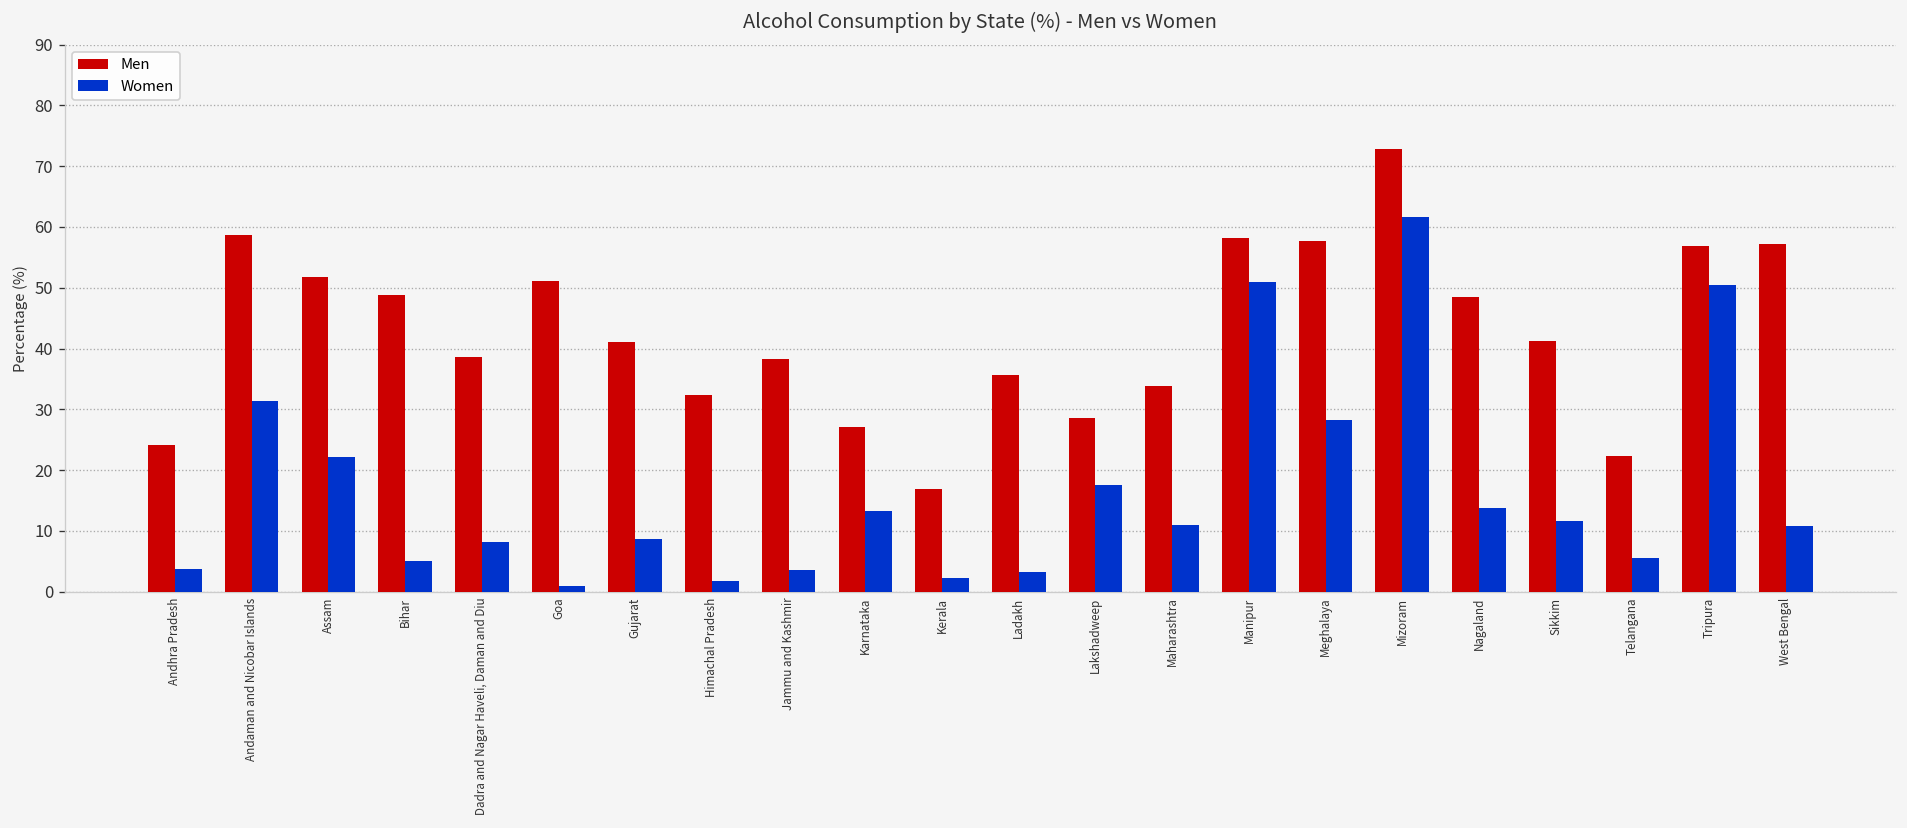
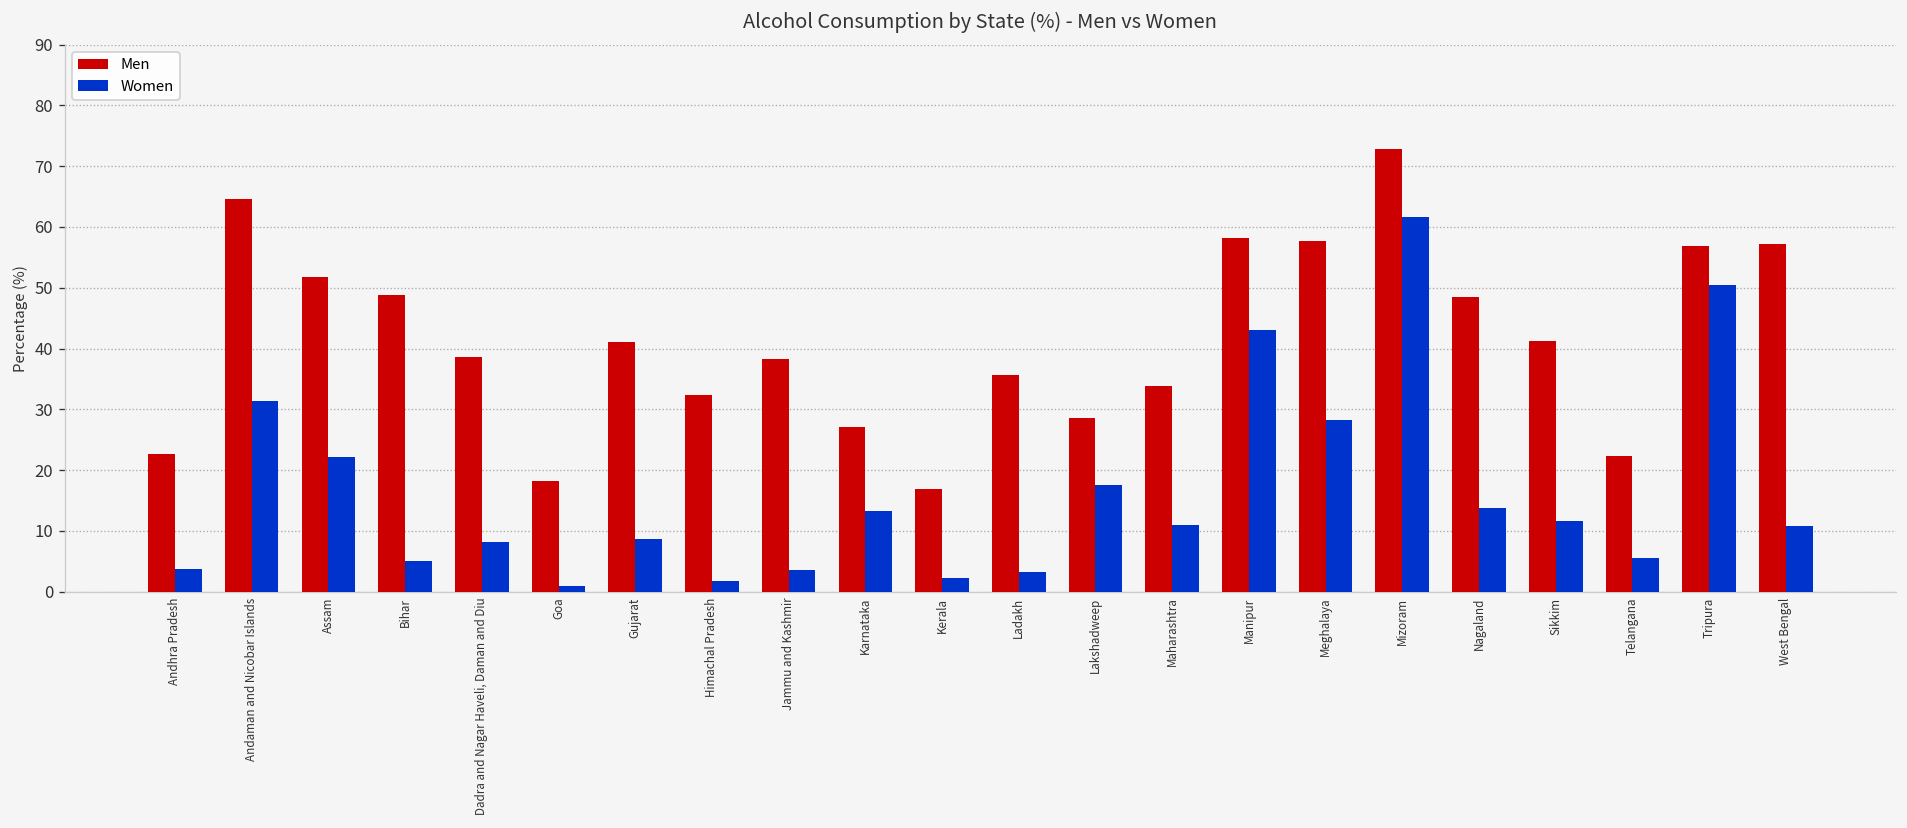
  {
    "Men": {
-     "Andhra Pradesh": 24,
-     "Andaman and Nicobar Islands": 59,
+     "Andhra Pradesh": 23,
+     "Andaman and Nicobar Islands": 65,
      "Assam": 52,
      "Bihar": 49,
      "Dadra and Nagar Haveli, Daman and Diu": 39,
-     "Goa": 51,
+     "Goa": 18,
      "Gujarat": 41,
      "Himachal Pradesh": 32,
      "Jammu and Kashmir": 38,
      "Karnataka": 27,
      "Kerala": 17,
      "Ladakh": 36,
      "Lakshadweep": 29,
      "Maharashtra": 34,
      "Manipur": 58,
      "Meghalaya": 58,
      "Mizoram": 73,
      "Nagaland": 48,
      "Sikkim": 41,
      "Telangana": 22,
      "Tripura": 57,
      "West Bengal": 57
    },
    "Women": {
      "Andhra Pradesh": 4,
      "Andaman and Nicobar Islands": 31,
      "Assam": 22,
      "Bihar": 5,
      "Dadra and Nagar Haveli, Daman and Diu": 8,
      "Goa": 1,
      "Gujarat": 9,
      "Himachal Pradesh": 2,
      "Jammu and Kashmir": 4,
      "Karnataka": 13,
      "Kerala": 2,
      "Ladakh": 3,
      "Lakshadweep": 18,
      "Maharashtra": 11,
-     "Manipur": 51,
+     "Manipur": 43,
      "Meghalaya": 28,
      "Mizoram": 62,
      "Nagaland": 14,
      "Sikkim": 12,
      "Telangana": 6,
      "Tripura": 50,
      "West Bengal": 11
    }
  }
